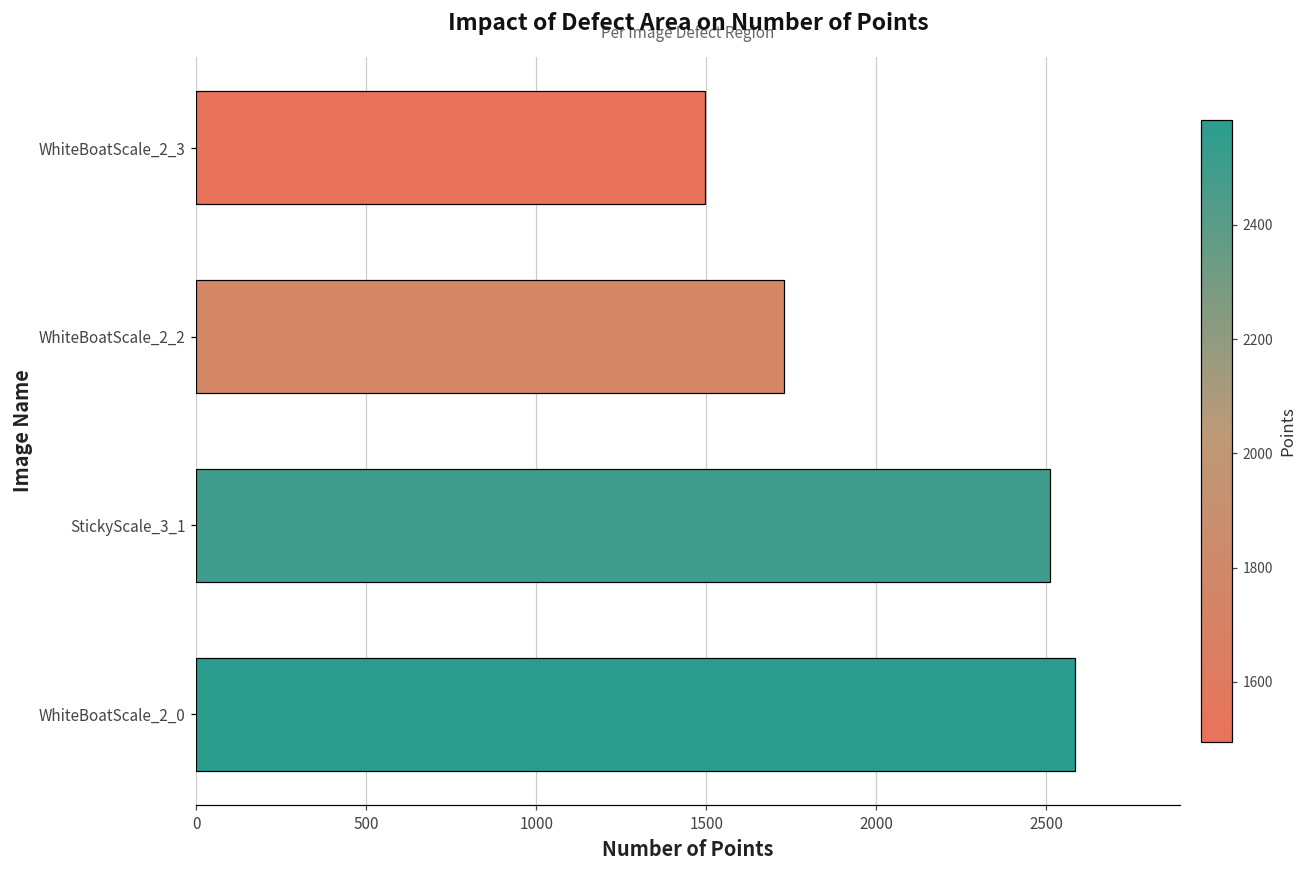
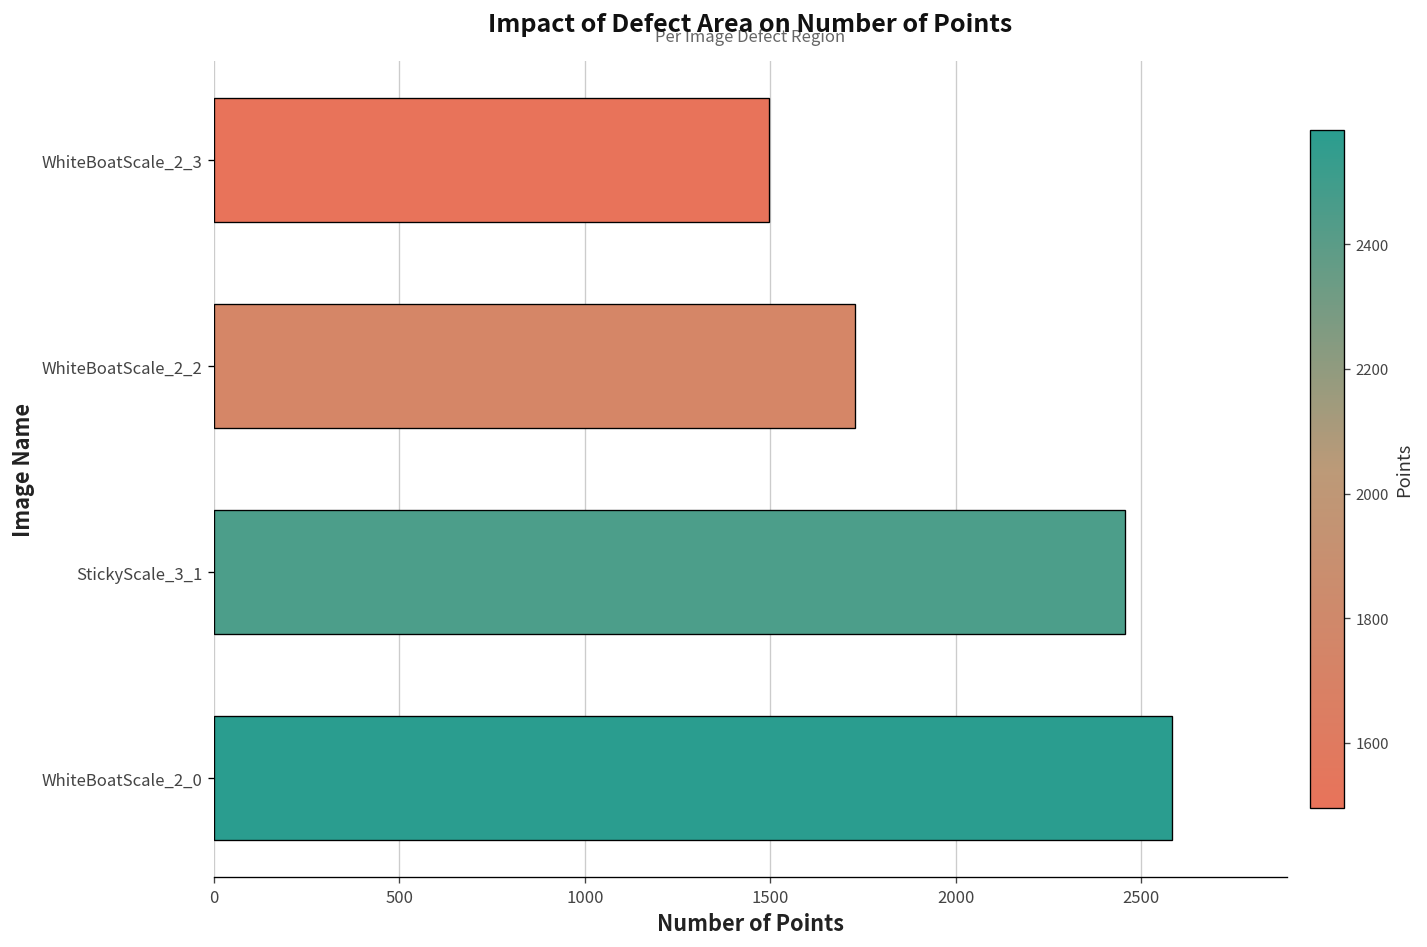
  {
    "WhiteBoatScale_2_3": 1500,
    "WhiteBoatScale_2_2": 1730,
-   "StickyScale_3_1": 2510,
+   "StickyScale_3_1": 2460,
    "WhiteBoatScale_2_0": 2580
  }
